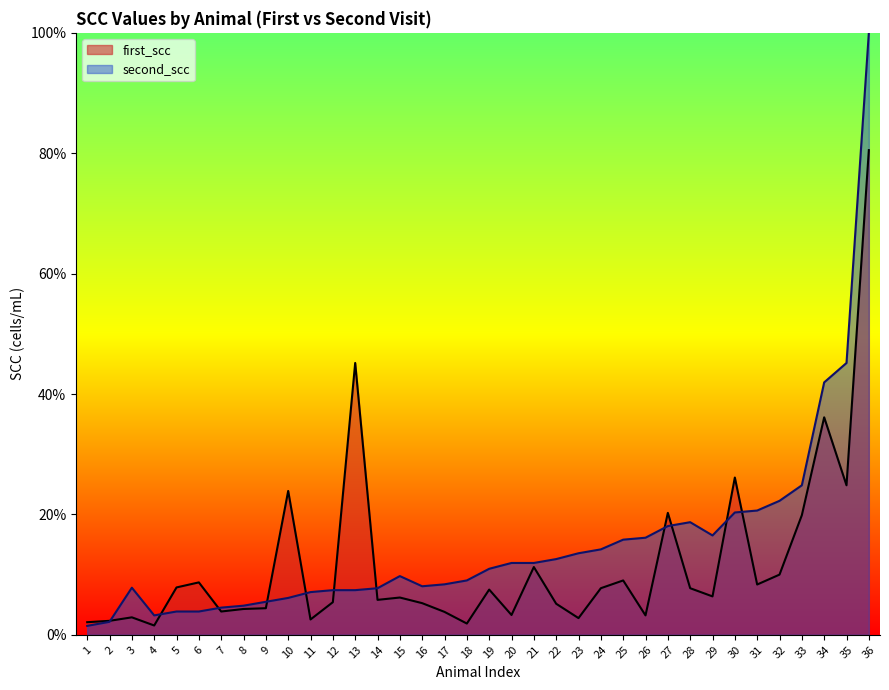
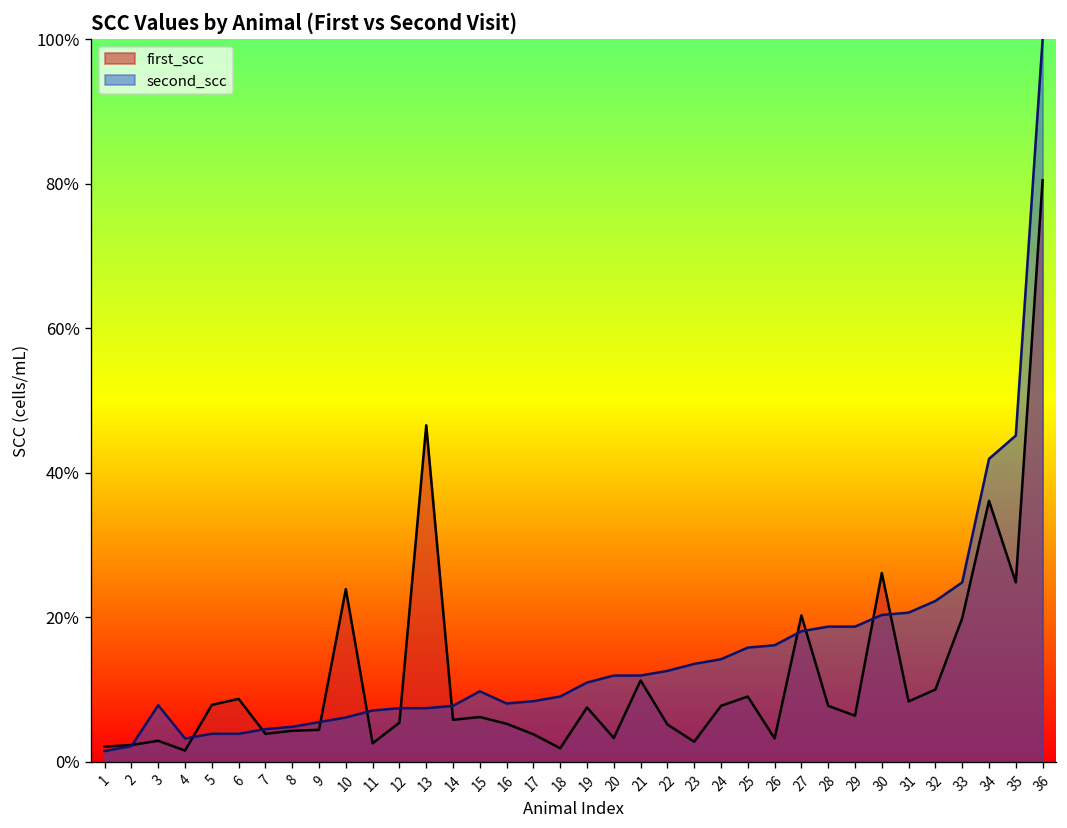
  {
    "first_scc": {
      "1": "2%",
      "3": "3%",
      "4": "2%",
      "5": "8%",
      "6": "9%",
      "7": "4%",
      "8": "4%",
      "9": "4%",
      "10": "24%",
      "11": "3%",
      "12": "5%",
-     "13": "45%",
+     "13": "47%",
      "14": "6%",
      "15": "6%",
      "16": "5%",
      "17": "4%",
      "18": "2%",
      "19": "8%",
      "20": "3%",
      "21": "11%",
      "22": "5%",
      "23": "3%",
      "24": "8%",
      "25": "9%",
      "26": "3%",
      "27": "20%",
      "28": "8%",
      "29": "6%",
      "30": "26%",
      "31": "8%",
      "32": "10%",
      "33": "20%",
      "34": "36%",
      "35": "25%",
      "36": "81%"
    },
    "second_scc": {
      "1": "1%",
      "3": "8%",
      "4": "3%",
      "5": "4%",
      "6": "4%",
      "7": "5%",
      "8": "5%",
      "9": "5%",
      "10": "6%",
      "11": "7%",
      "12": "7%",
      "13": "7%",
      "14": "8%",
      "15": "10%",
      "16": "8%",
      "17": "8%",
      "18": "9%",
      "19": "11%",
      "20": "12%",
      "21": "12%",
      "22": "13%",
      "23": "14%",
      "24": "14%",
      "25": "16%",
      "26": "16%",
      "27": "18%",
      "28": "19%",
-     "29": "17%",
+     "29": "19%",
      "30": "20%",
      "31": "21%",
      "32": "22%",
      "33": "25%",
      "34": "42%",
      "35": "45%",
      "36": "100%"
    }
  }
